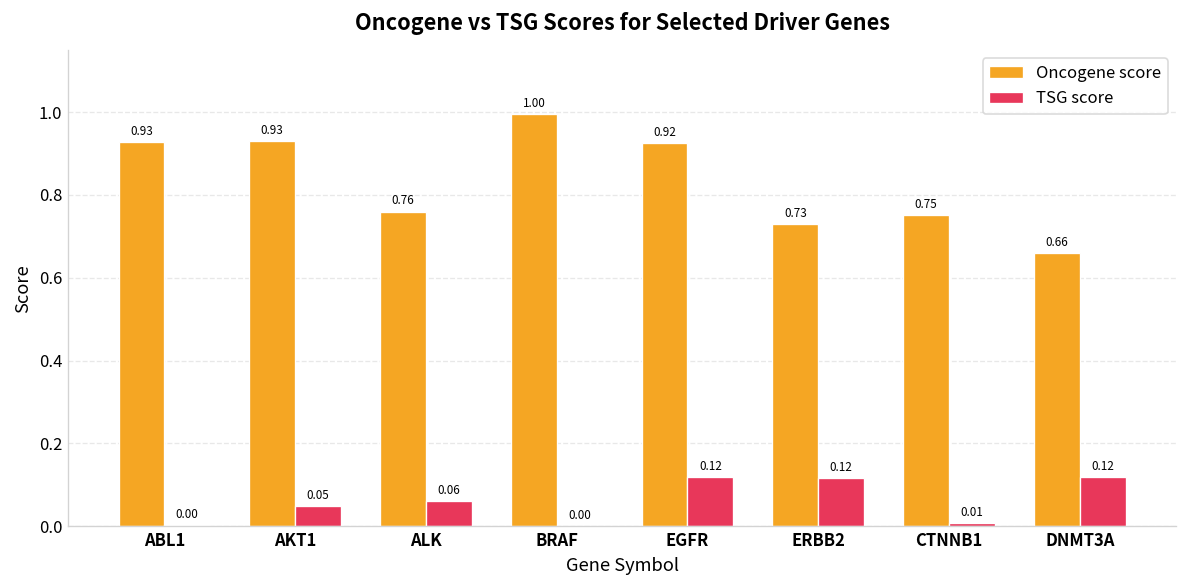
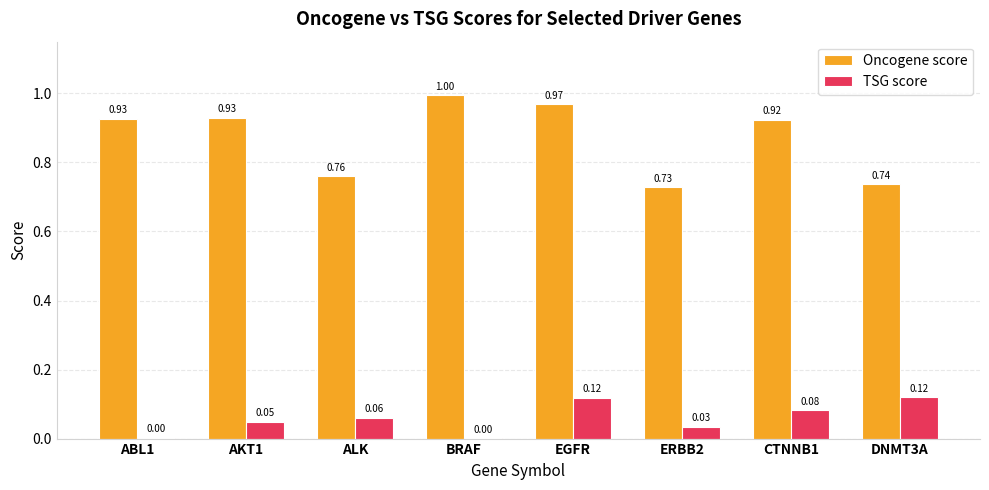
  {
    "Oncogene score": {
      "ABL1": 0.93,
      "AKT1": 0.93,
      "ALK": 0.76,
      "BRAF": 1.00,
-     "EGFR": 0.92,
+     "EGFR": 0.97,
      "ERBB2": 0.73,
-     "CTNNB1": 0.75,
-     "DNMT3A": 0.66
+     "CTNNB1": 0.92,
+     "DNMT3A": 0.74
    },
    "TSG score": {
      "ABL1": 0.00,
      "AKT1": 0.05,
      "ALK": 0.06,
      "BRAF": 0.00,
      "EGFR": 0.12,
-     "ERBB2": 0.12,
-     "CTNNB1": 0.01,
+     "ERBB2": 0.03,
+     "CTNNB1": 0.08,
      "DNMT3A": 0.12
    }
  }
